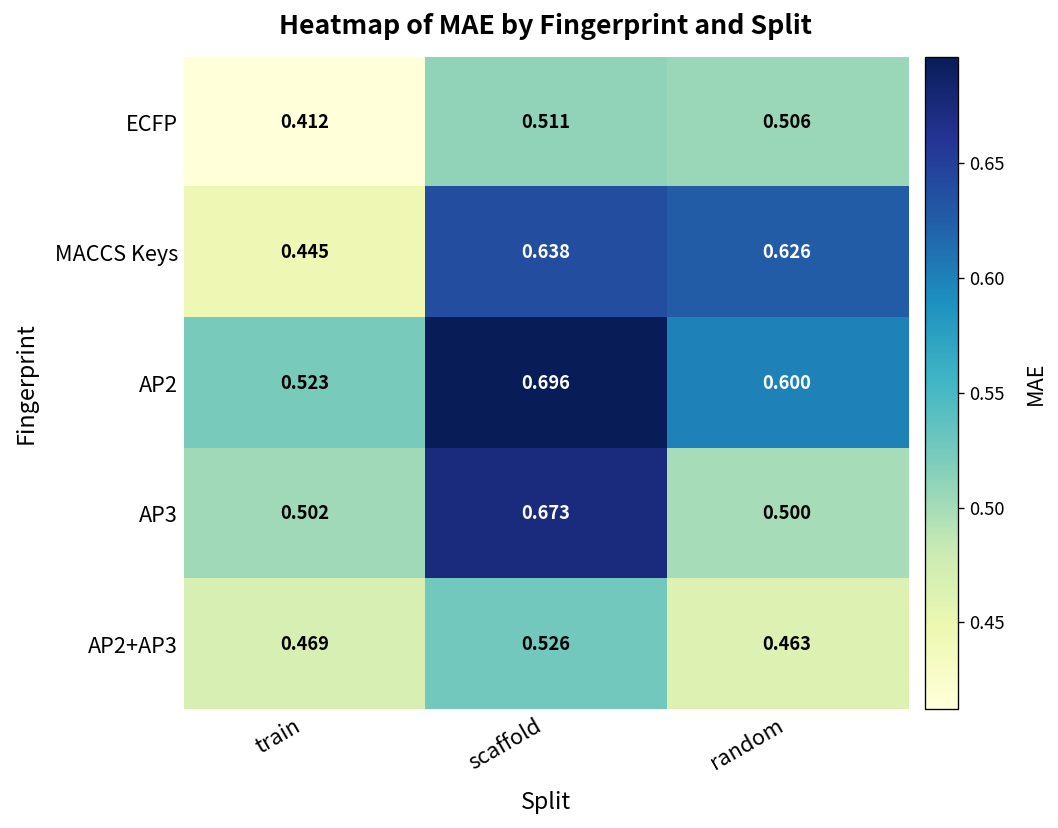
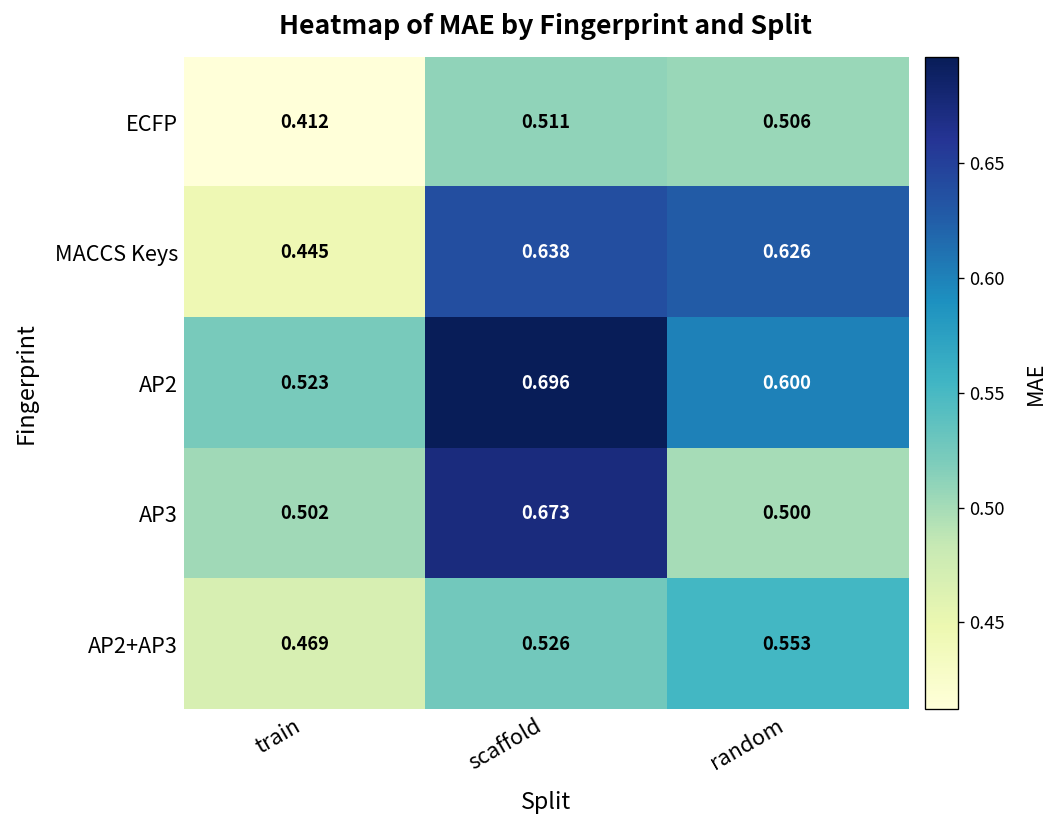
  {
    "ECFP": {
      "train": 0.412,
      "scaffold": 0.511,
      "random": 0.506
    },
    "MACCS Keys": {
      "train": 0.445,
      "scaffold": 0.638,
      "random": 0.626
    },
    "AP2": {
      "train": 0.523,
      "scaffold": 0.696,
      "random": 0.600
    },
    "AP3": {
      "train": 0.502,
      "scaffold": 0.673,
      "random": 0.500
    },
    "AP2+AP3": {
      "train": 0.469,
      "scaffold": 0.526,
-     "random": 0.463
+     "random": 0.553
    }
  }
